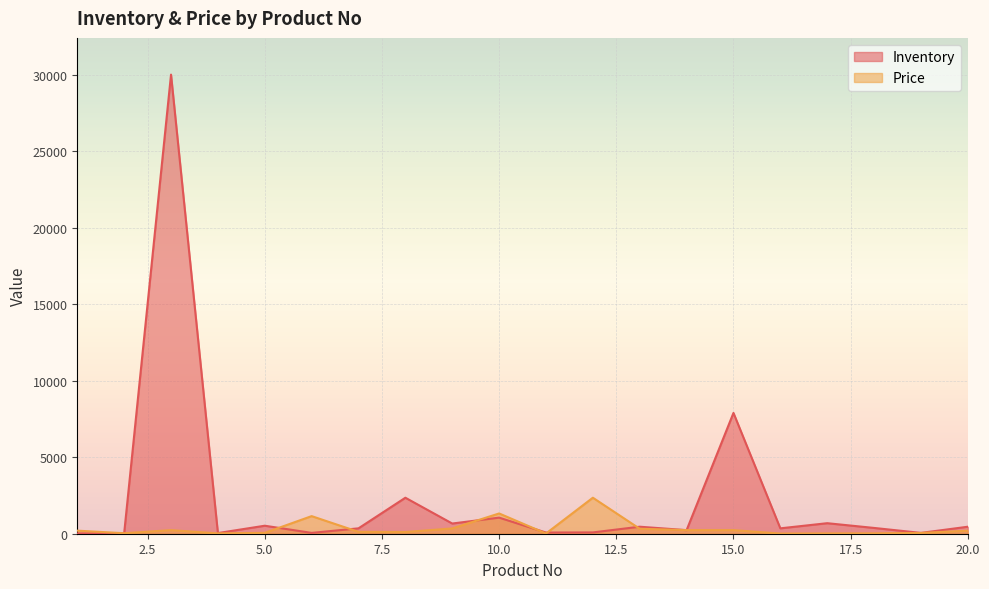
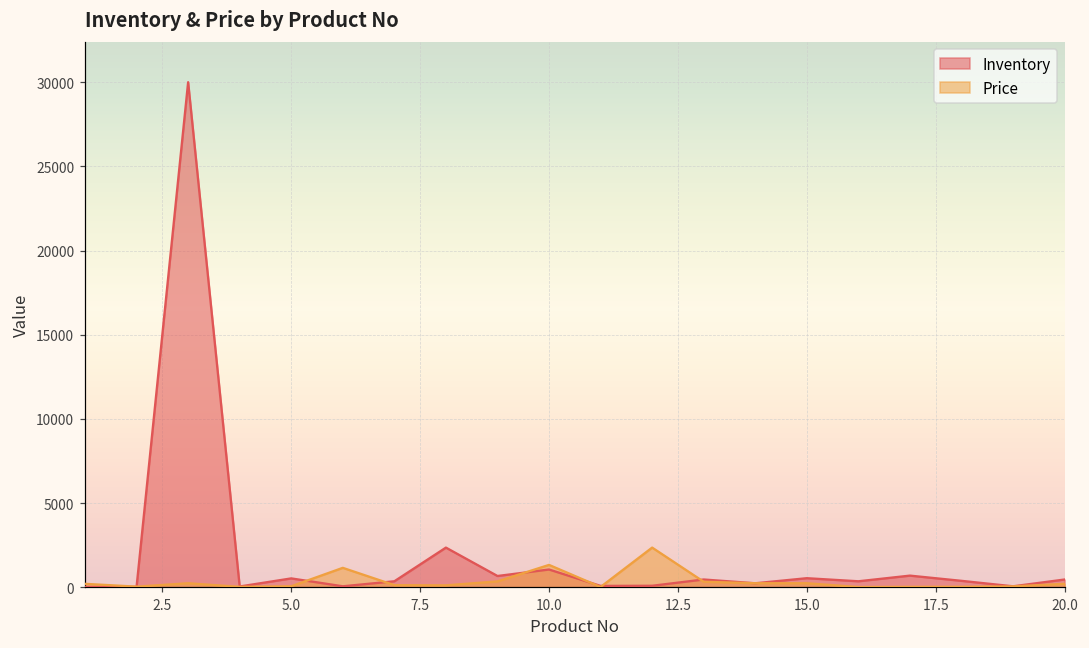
  {
    "Inventory": {
      "5.0": 500,
      "10.0": 1100,
-     "15.0": 7900,
+     "15.0": 500,
      "20.0": 500
    },
    "Price": {
      "5.0": 100,
      "10.0": 1300,
      "15.0": 200,
      "20.0": 200
    }
  }
